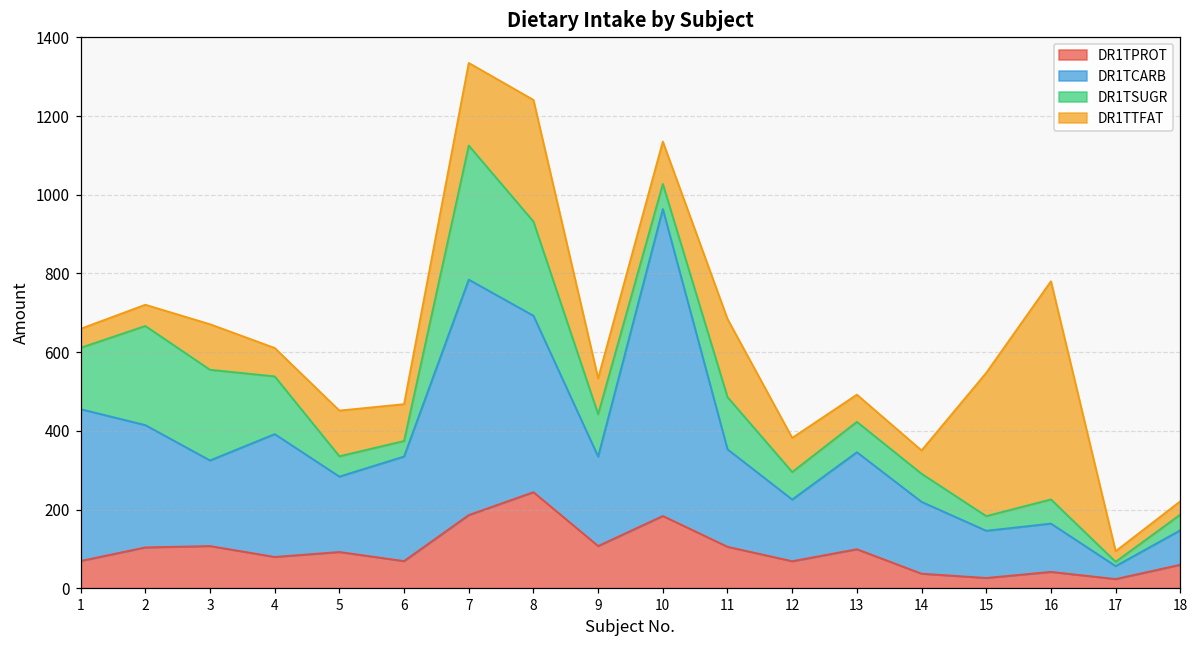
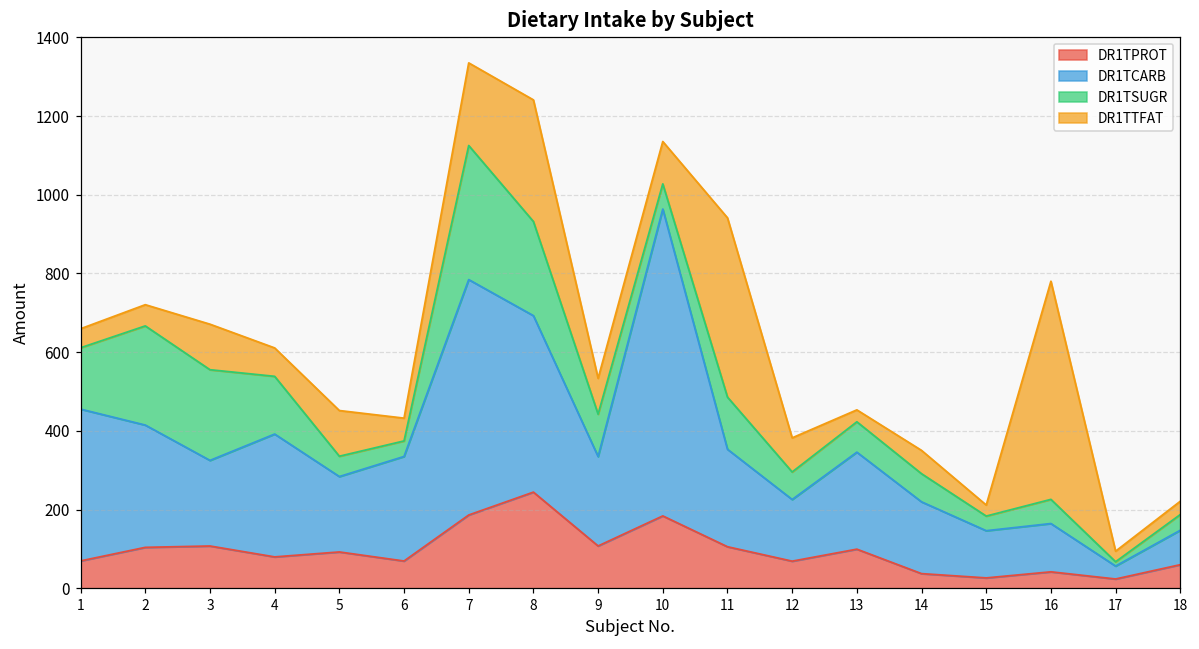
  {
    "DR1TPROT": {
      "1": 70,
      "2": 100,
      "3": 110,
      "4": 80,
      "5": 90,
      "6": 70,
      "7": 190,
      "8": 240,
      "9": 110,
      "10": 180,
      "11": 110,
      "12": 70,
      "13": 100,
      "14": 40,
      "15": 30,
      "16": 40,
      "17": 20,
      "18": 60
    },
    "DR1TCARB": {
      "1": 390,
      "2": 310,
      "3": 220,
      "4": 310,
      "5": 190,
      "6": 270,
      "7": 600,
      "8": 450,
      "9": 230,
      "10": 780,
      "11": 250,
      "12": 160,
      "13": 250,
      "14": 180,
      "15": 120,
      "16": 120,
      "17": 30,
      "18": 90
    },
    "DR1TSUGR": {
      "1": 160,
      "2": 250,
      "3": 230,
      "4": 150,
      "5": 50,
      "6": 40,
      "7": 340,
      "8": 240,
      "9": 110,
      "10": 60,
      "11": 130,
      "12": 70,
      "13": 80,
      "14": 70,
      "15": 40,
      "16": 60,
      "17": 10,
      "18": 40
    },
    "DR1TTFAT": {
      "1": 50,
      "2": 50,
      "3": 120,
      "4": 70,
      "5": 120,
-     "6": 90,
+     "6": 60,
      "7": 210,
      "8": 310,
      "9": 90,
      "10": 110,
-     "11": 200,
+     "11": 460,
      "12": 90,
-     "13": 70,
+     "13": 30,
      "14": 60,
-     "15": 360,
+     "15": 30,
      "16": 550,
      "17": 30,
      "18": 30
    }
  }
